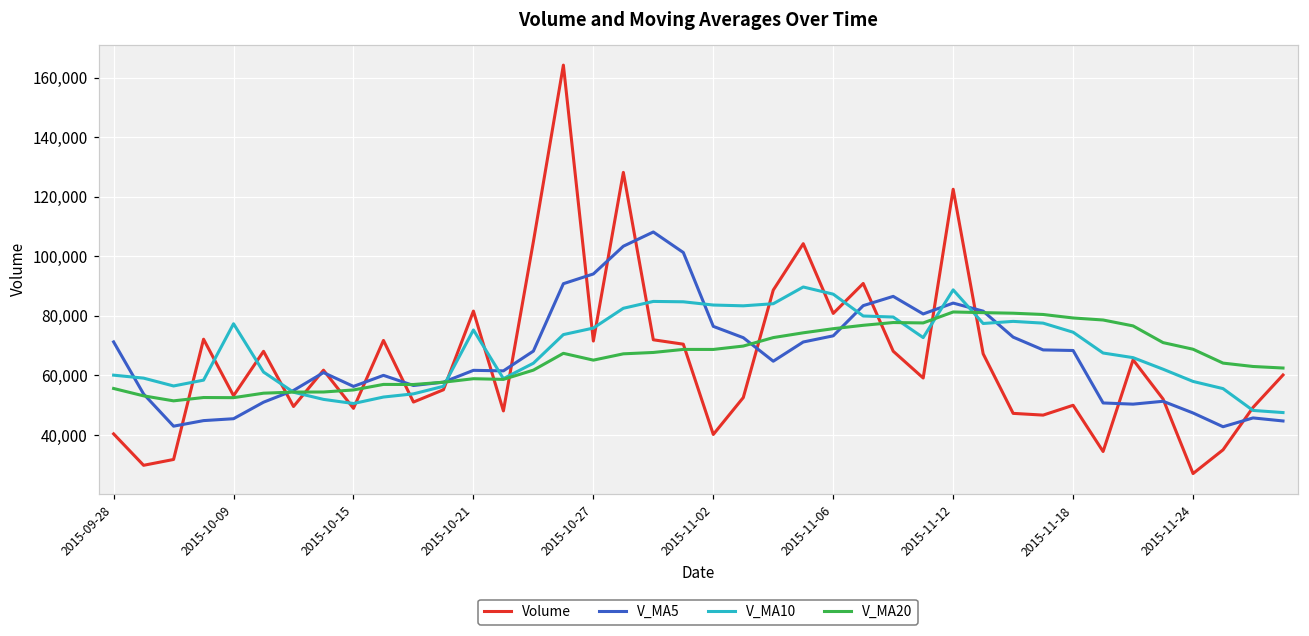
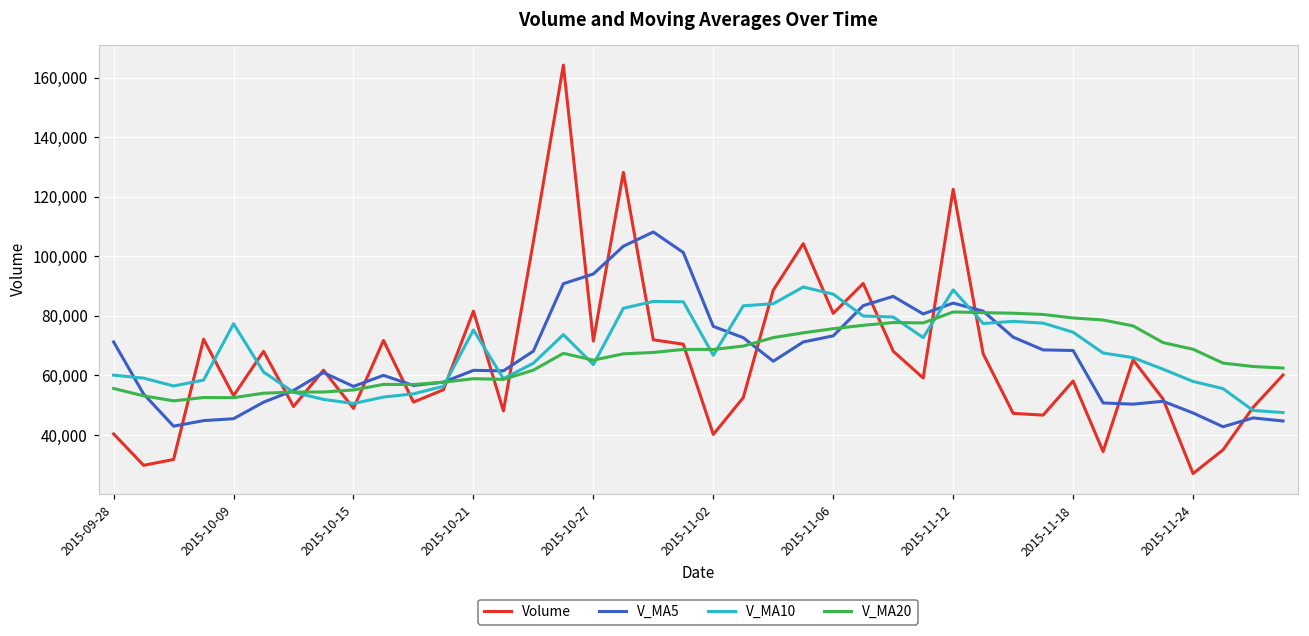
  {
    "Volume": {
      "2015-09-28": "40,000",
      "2015-10-15": "49,000",
      "2015-10-21": "82,000",
      "2015-10-27": "72,000",
      "2015-11-02": "40,000",
      "2015-11-06": "81,000",
      "2015-11-12": "123,000",
-     "2015-11-18": "50,000",
+     "2015-11-18": "58,000",
      "2015-11-24": "27,000"
    },
    "V_MA5": {
      "2015-09-28": "71,000",
      "2015-10-09": "45,000",
      "2015-10-15": "56,000",
      "2015-10-21": "62,000",
      "2015-10-27": "94,000",
      "2015-11-02": "76,000",
      "2015-11-06": "73,000",
      "2015-11-12": "84,000",
      "2015-11-18": "68,000",
      "2015-11-24": "47,000"
    },
    "V_MA10": {
      "2015-09-28": "60,000",
      "2015-10-09": "77,000",
      "2015-10-15": "51,000",
      "2015-10-21": "75,000",
-     "2015-10-27": "76,000",
-     "2015-11-02": "84,000",
+     "2015-10-27": "64,000",
+     "2015-11-02": "67,000",
      "2015-11-06": "87,000",
      "2015-11-12": "89,000",
      "2015-11-18": "75,000",
      "2015-11-24": "58,000"
    },
    "V_MA20": {
      "2015-09-28": "56,000",
      "2015-10-15": "55,000",
      "2015-10-21": "59,000",
      "2015-10-27": "65,000",
      "2015-11-02": "69,000",
      "2015-11-06": "76,000",
      "2015-11-12": "81,000",
      "2015-11-18": "79,000",
      "2015-11-24": "69,000"
    }
  }
